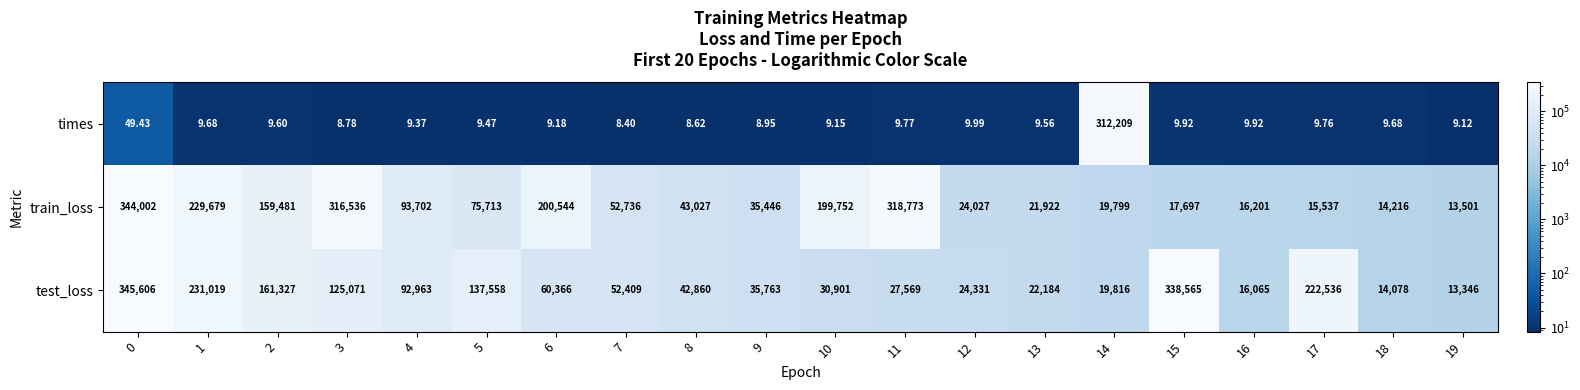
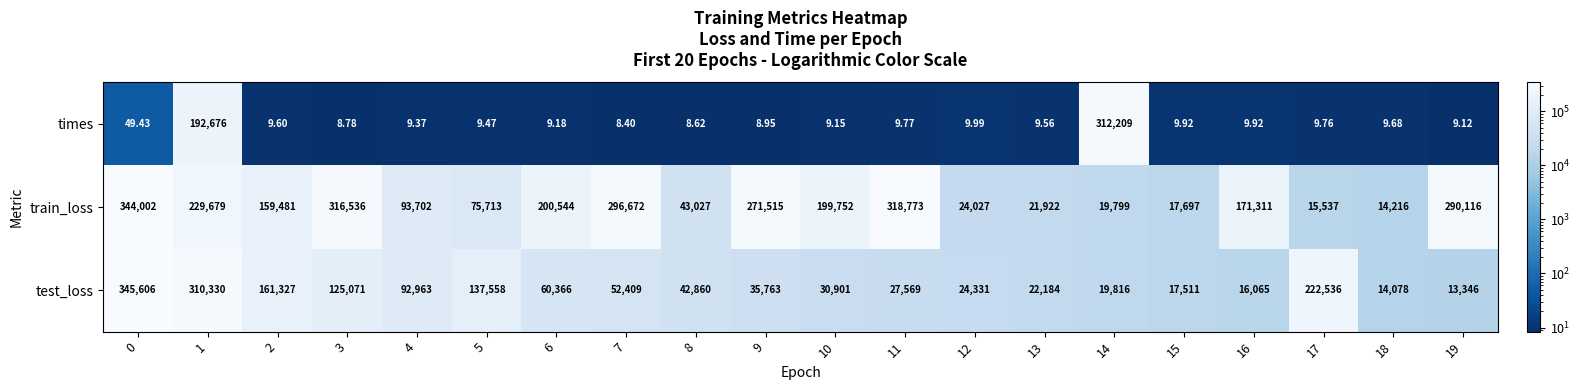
  {
    "times": {
      "0": "49.43",
-     "1": "9.68",
+     "1": "192,676",
      "2": "9.60",
      "3": "8.78",
      "4": "9.37",
      "5": "9.47",
      "6": "9.18",
      "7": "8.40",
      "8": "8.62",
      "9": "8.95",
      "10": "9.15",
      "11": "9.77",
      "12": "9.99",
      "13": "9.56",
      "14": "312,209",
      "15": "9.92",
      "16": "9.92",
      "17": "9.76",
      "18": "9.68",
      "19": "9.12"
    },
    "train_loss": {
      "0": "344,002",
      "1": "229,679",
      "2": "159,481",
      "3": "316,536",
      "4": "93,702",
      "5": "75,713",
      "6": "200,544",
-     "7": "52,736",
+     "7": "296,672",
      "8": "43,027",
-     "9": "35,446",
+     "9": "271,515",
      "10": "199,752",
      "11": "318,773",
      "12": "24,027",
      "13": "21,922",
      "14": "19,799",
      "15": "17,697",
-     "16": "16,201",
+     "16": "171,311",
      "17": "15,537",
      "18": "14,216",
-     "19": "13,501"
+     "19": "290,116"
    },
    "test_loss": {
      "0": "345,606",
-     "1": "231,019",
+     "1": "310,330",
      "2": "161,327",
      "3": "125,071",
      "4": "92,963",
      "5": "137,558",
      "6": "60,366",
      "7": "52,409",
      "8": "42,860",
      "9": "35,763",
      "10": "30,901",
      "11": "27,569",
      "12": "24,331",
      "13": "22,184",
      "14": "19,816",
-     "15": "338,565",
+     "15": "17,511",
      "16": "16,065",
      "17": "222,536",
      "18": "14,078",
      "19": "13,346"
    }
  }
